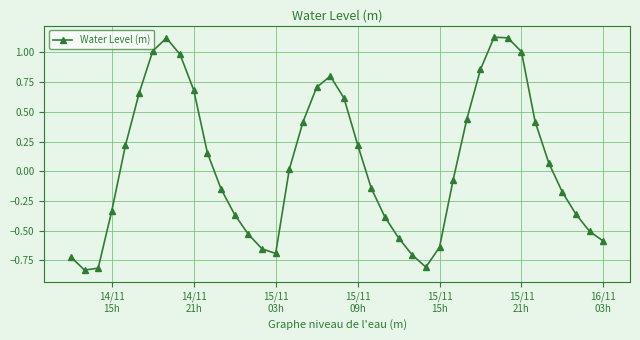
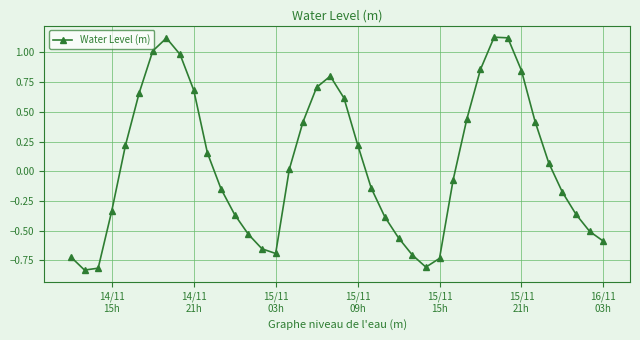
  {
    "14/11 15h": -0.33,
    "14/11 21h": 0.68,
    "15/11 03h": -0.69,
    "15/11 09h": 0.22,
-   "15/11 15h": -0.64,
-   "15/11 21h": 1.01,
+   "15/11 15h": -0.73,
+   "15/11 21h": 0.85,
    "16/11 03h": -0.59
  }
